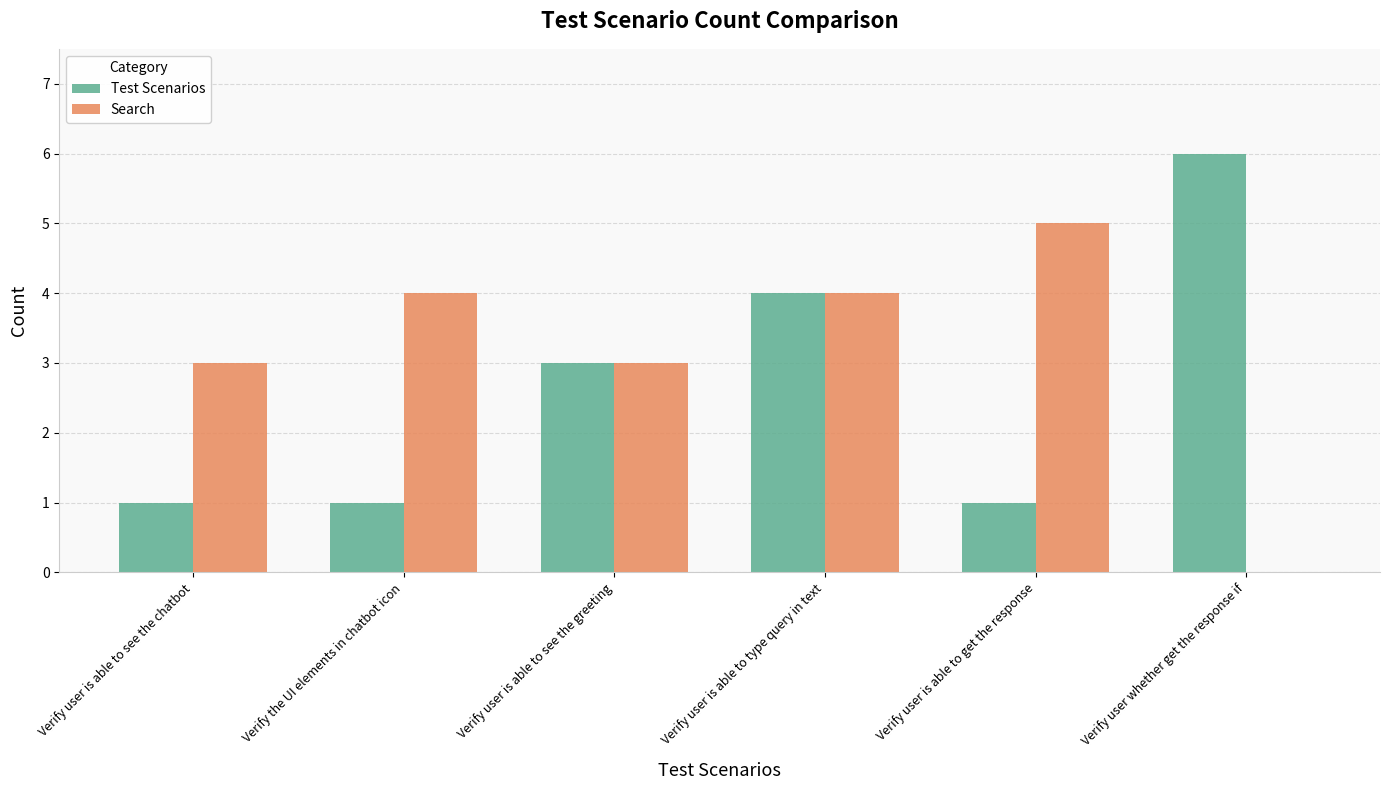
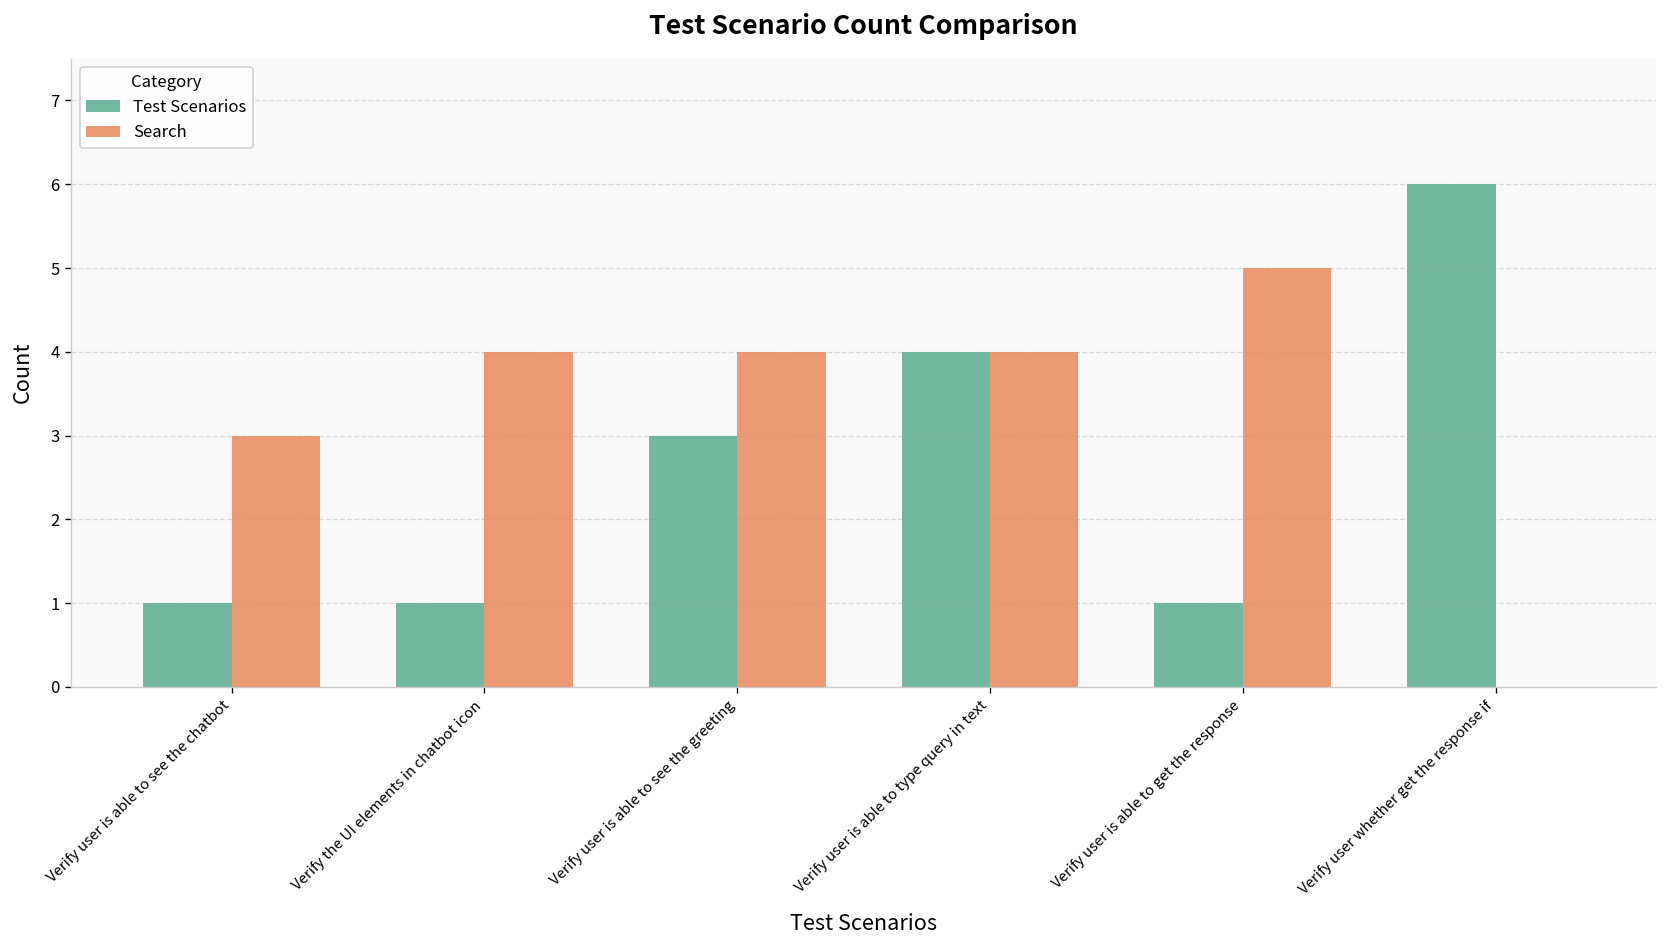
  {
    "Test Scenarios": {
      "Verify user is able to see the chatbot": 1,
      "Verify the UI elements in chatbot icon": 1,
      "Verify user is able to see the greeting": 3,
      "Verify user is able to type query in text": 4,
      "Verify user is able to get the response": 1,
      "Verify user whether get the response if": 6
    },
    "Search": {
      "Verify user is able to see the chatbot": 3,
      "Verify the UI elements in chatbot icon": 4,
-     "Verify user is able to see the greeting": 3,
+     "Verify user is able to see the greeting": 4,
      "Verify user is able to type query in text": 4,
      "Verify user is able to get the response": 5,
      "Verify user whether get the response if": 0
    }
  }
